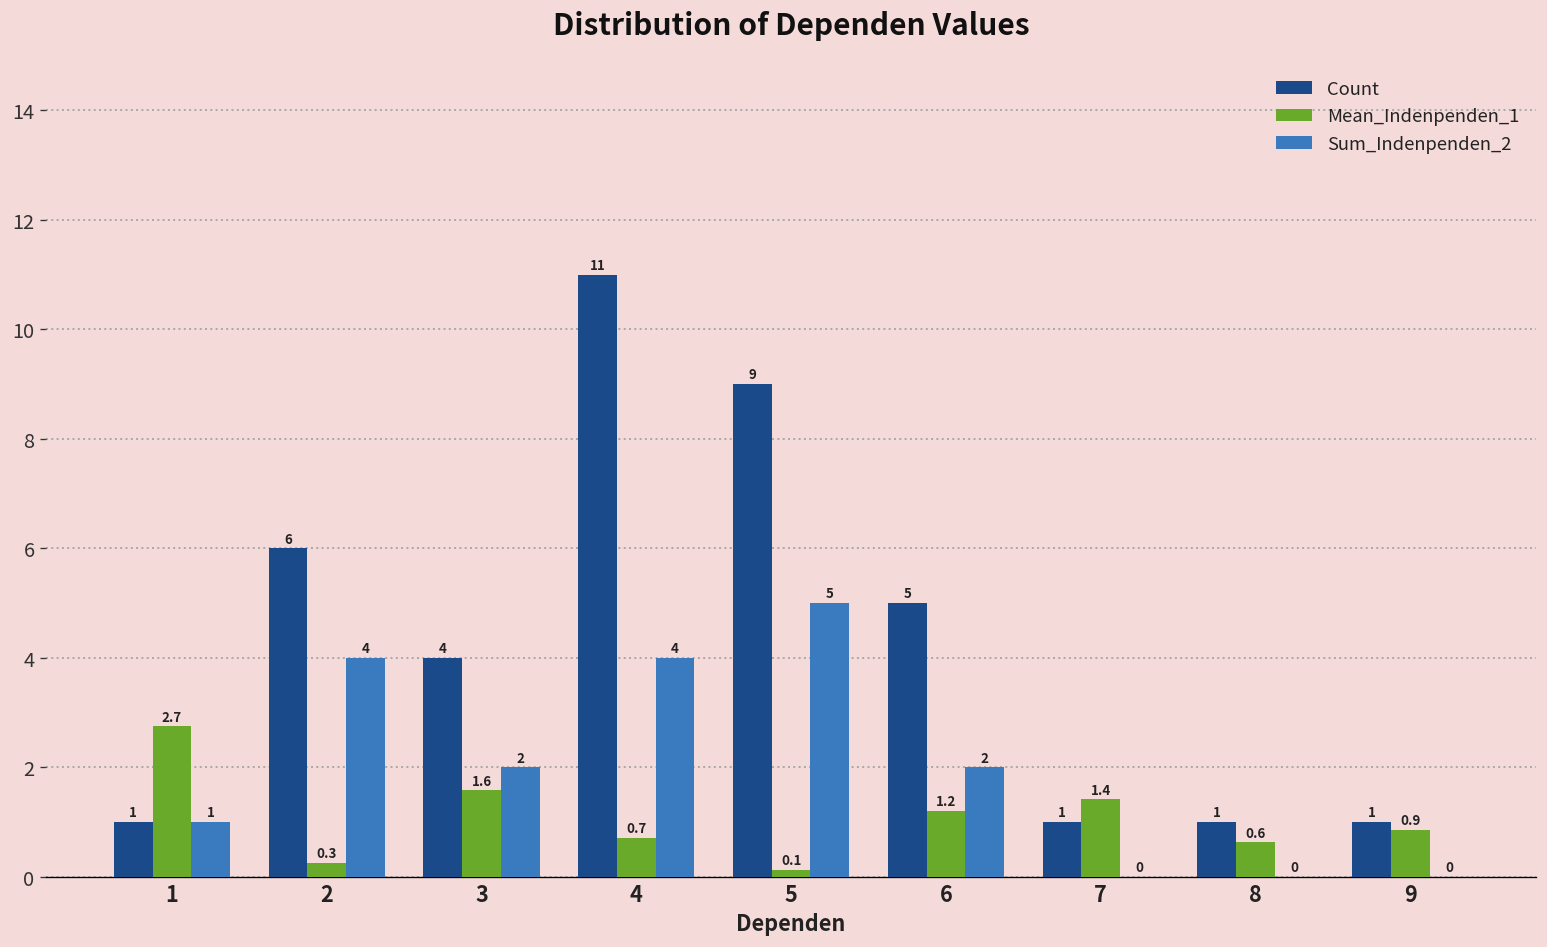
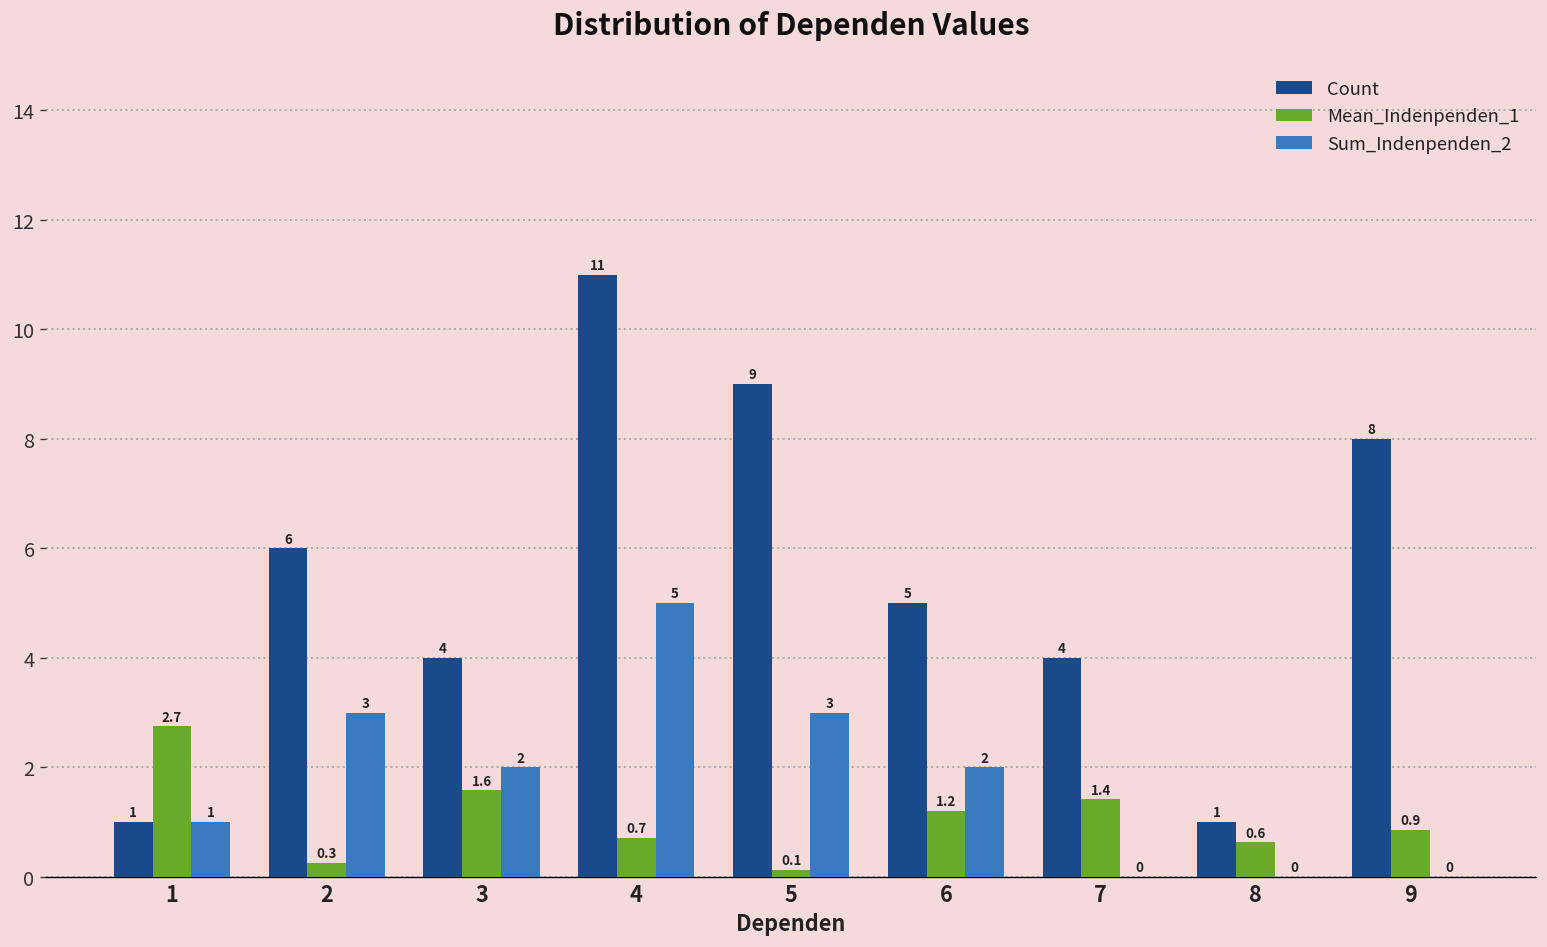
  {
    "Count": {
      "1": 1,
      "2": 6,
      "3": 4,
      "4": 11,
      "5": 9,
      "6": 5,
-     "7": 1,
+     "7": 4,
      "8": 1,
-     "9": 1
+     "9": 8
    },
    "Mean_Indenpenden_1": {
      "1": 2.7,
      "2": 0.3,
      "3": 1.6,
      "4": 0.7,
      "5": 0.1,
      "6": 1.2,
      "7": 1.4,
      "8": 0.6,
      "9": 0.9
    },
    "Sum_Indenpenden_2": {
      "1": 1,
-     "2": 4,
+     "2": 3,
      "3": 2,
-     "4": 4,
-     "5": 5,
+     "4": 5,
+     "5": 3,
      "6": 2,
      "7": 0,
      "8": 0,
      "9": 0
    }
  }
